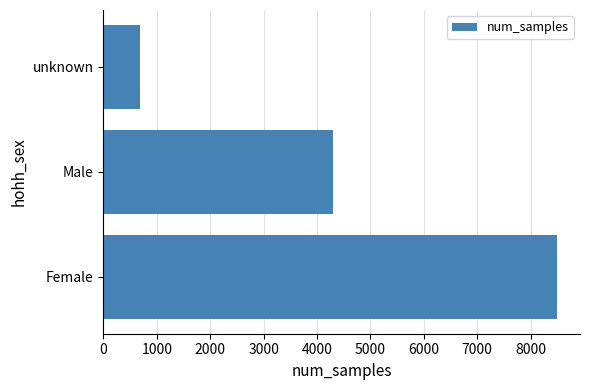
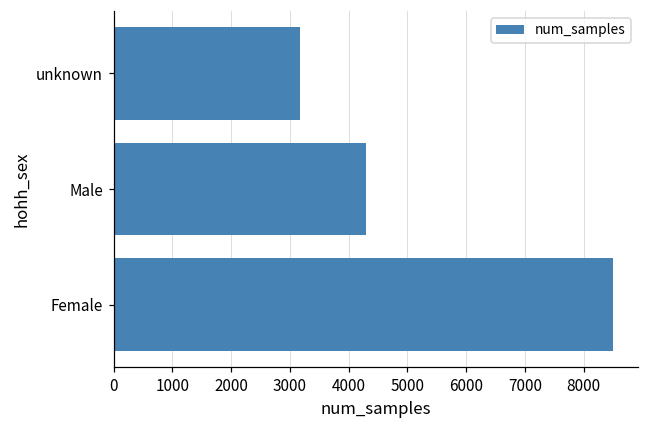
  {
-   "unknown": 700,
+   "unknown": 3200,
    "Male": 4300,
    "Female": 8500
  }
